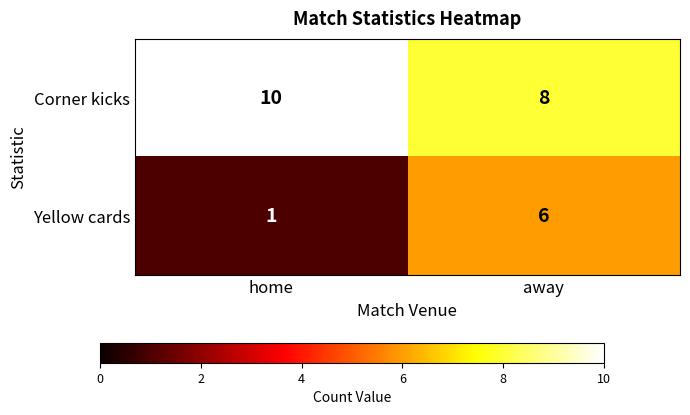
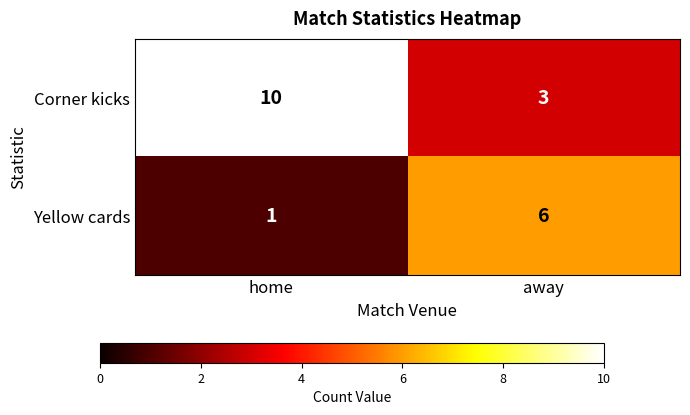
  {
    "Corner kicks": {
      "home": 10,
-     "away": 8
+     "away": 3
    },
    "Yellow cards": {
      "home": 1,
      "away": 6
    }
  }
